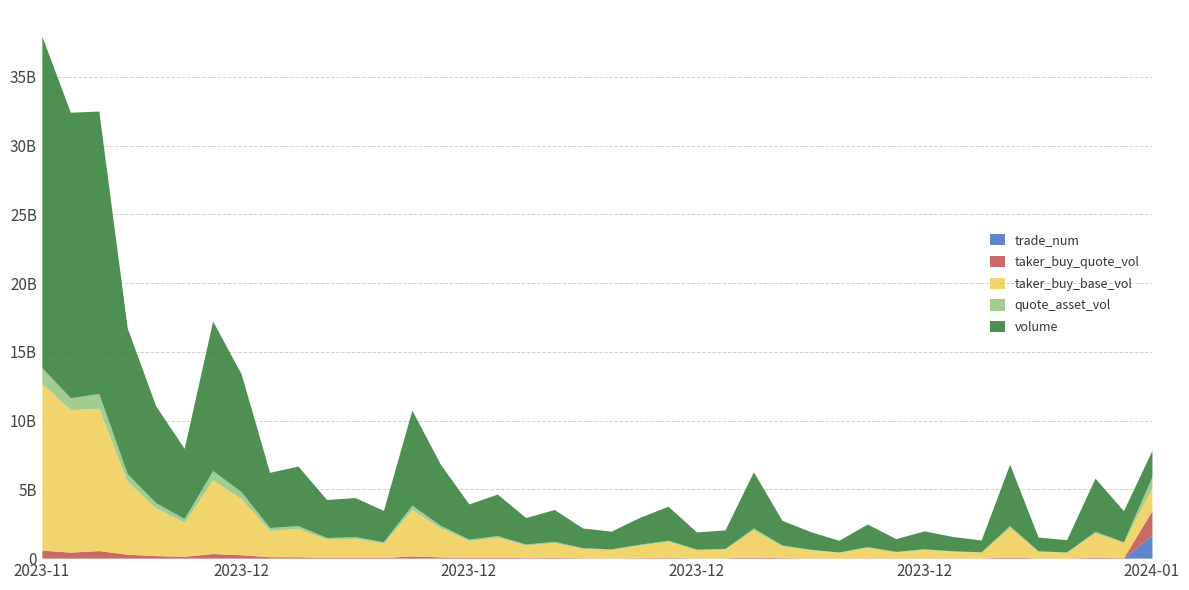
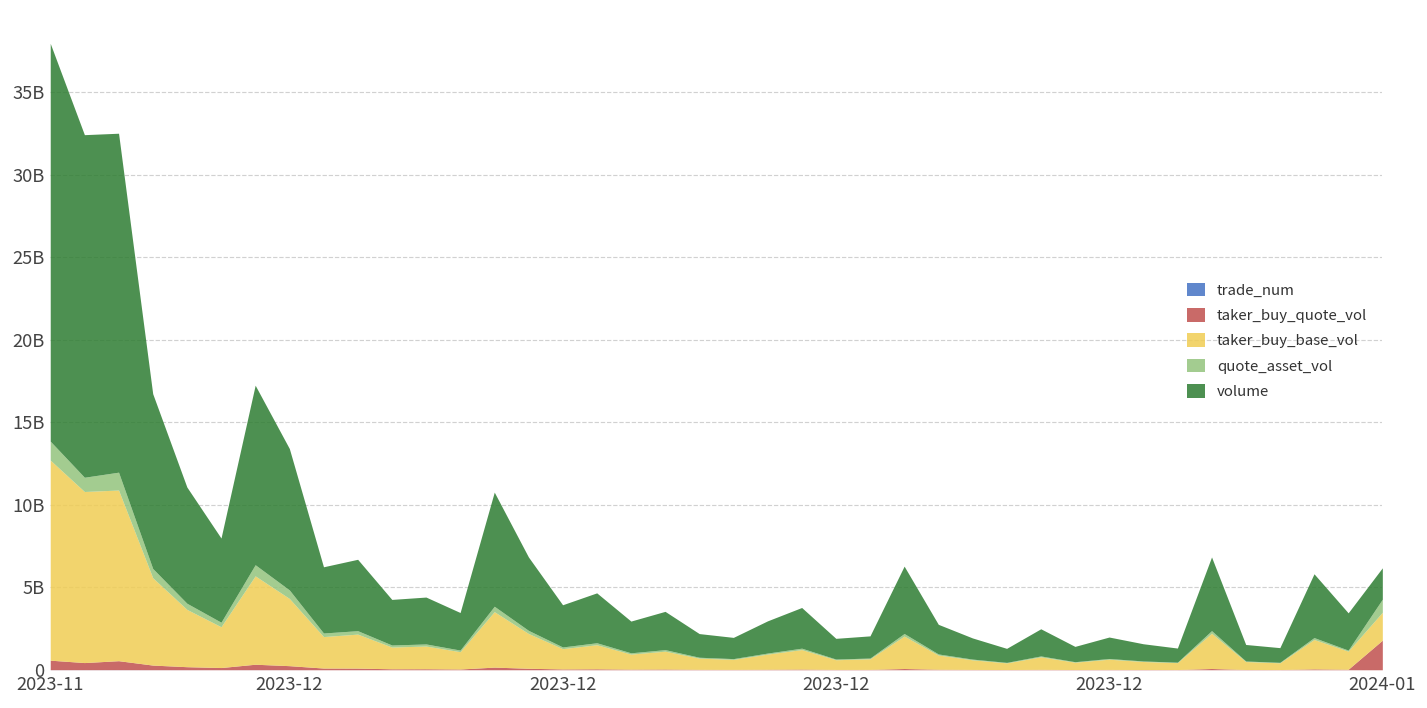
  {
    "trade_num": {
-     "2024-01": 1700000000
+     "2024-01": 0
    },
    "taker_buy_quote_vol": {
      "2023-11": 600000000,
      "2024-01": 1800000000
    },
    "taker_buy_base_vol": {
      "2023-11": 12100000000,
      "2024-01": 1700000000
    },
    "quote_asset_vol": {
      "2023-11": 1200000000,
      "2024-01": 800000000
    },
    "volume": {
      "2023-11": 24100000000,
      "2024-01": 1900000000
    }
  }
